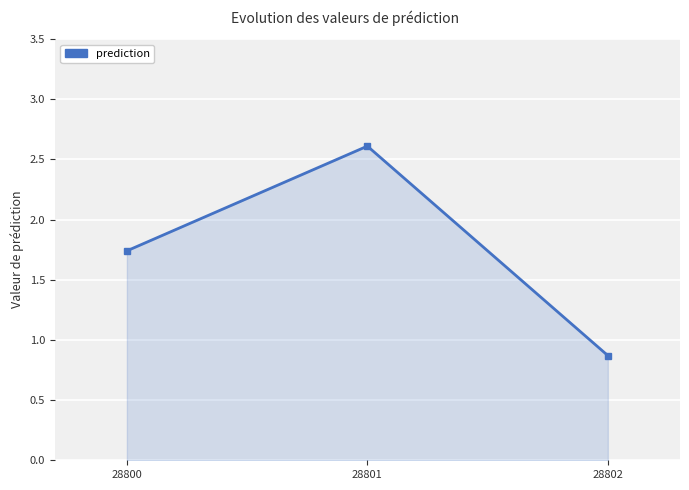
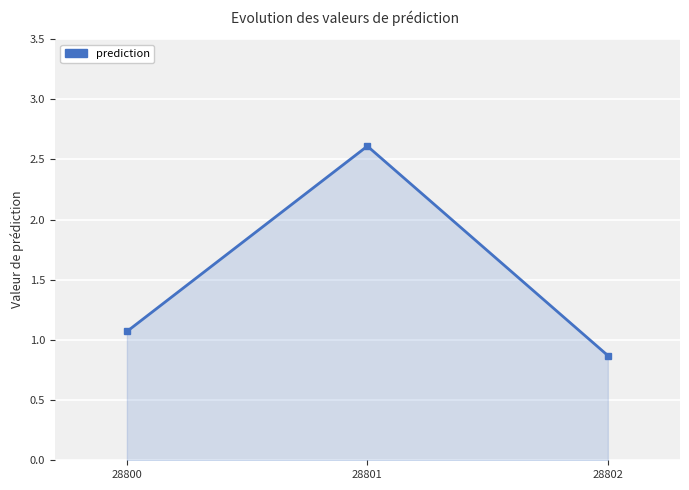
  {
-   "28800": 1.74,
+   "28800": 1.07,
    "28801": 2.61,
    "28802": 0.87
  }
